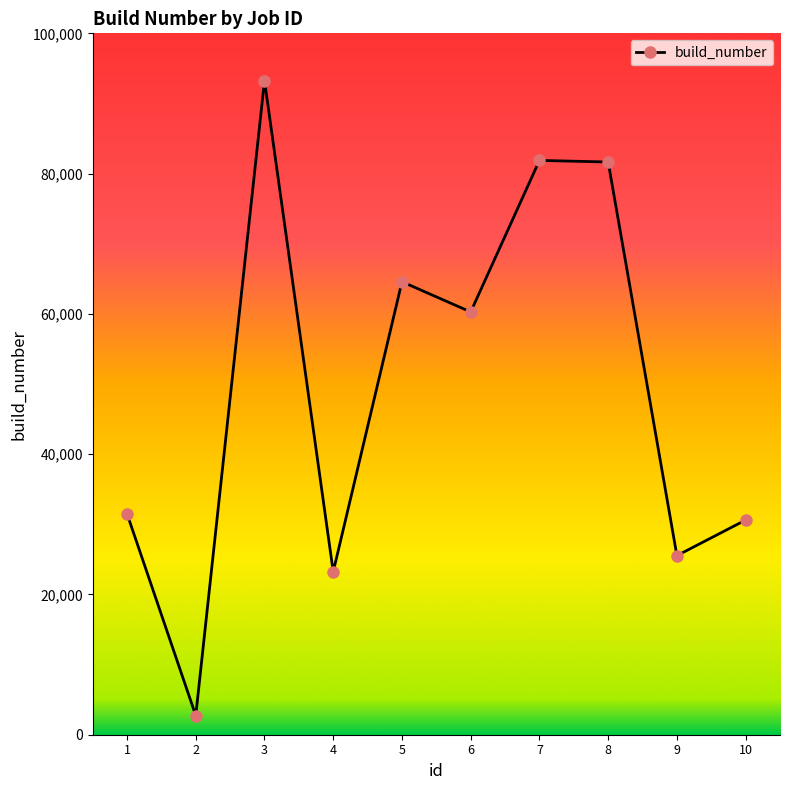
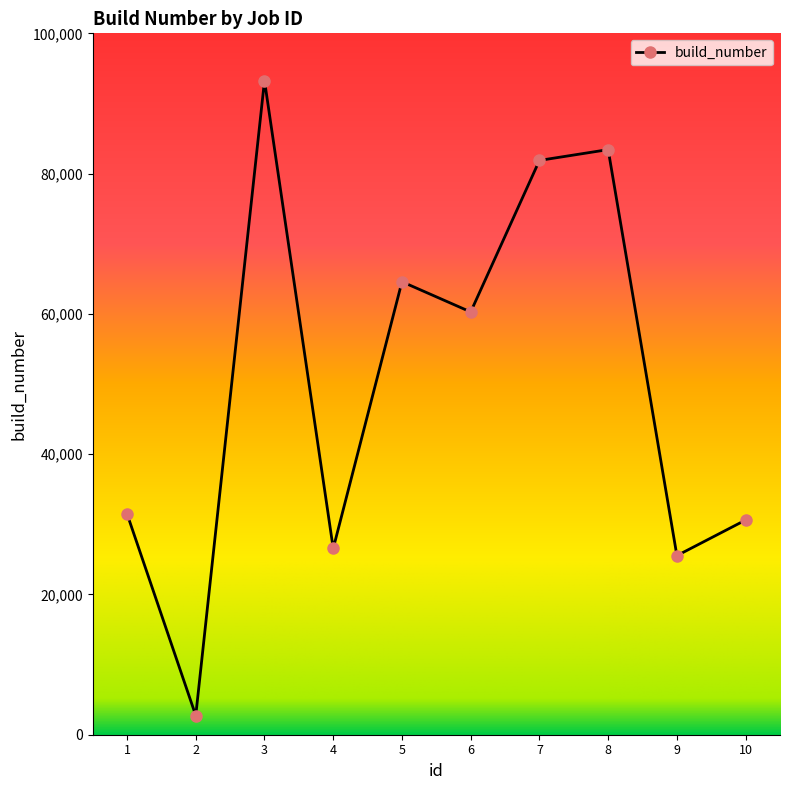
  {
    "1": "32,000",
    "2": "3,000",
    "3": "93,000",
-   "4": "23,000",
+   "4": "27,000",
    "5": "65,000",
    "6": "60,000",
    "7": "82,000",
-   "8": "82,000",
+   "8": "83,000",
    "9": "26,000",
    "10": "31,000"
  }
